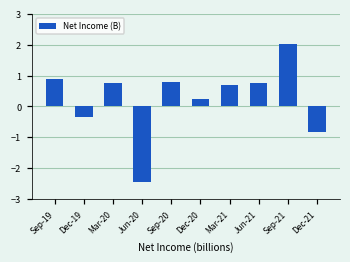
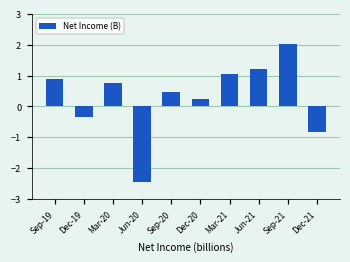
  {
    "Sep-19": 0.9,
    "Dec-19": -0.4,
    "Mar-20": 0.8,
    "Jun-20": -2.4,
-   "Sep-20": 0.8,
+   "Sep-20": 0.5,
    "Dec-20": 0.2,
-   "Mar-21": 0.7,
-   "Jun-21": 0.8,
+   "Mar-21": 1.0,
+   "Jun-21": 1.2,
    "Sep-21": 2.0,
    "Dec-21": -0.8
  }
